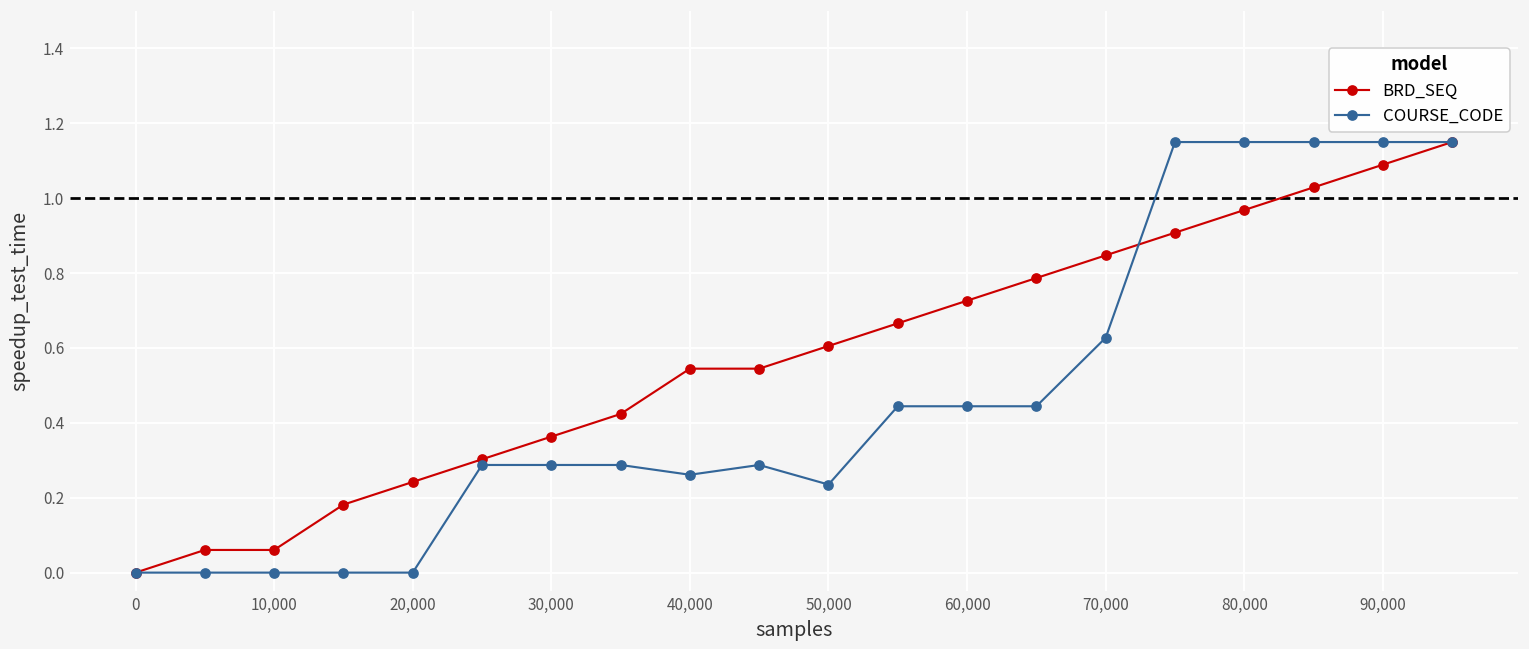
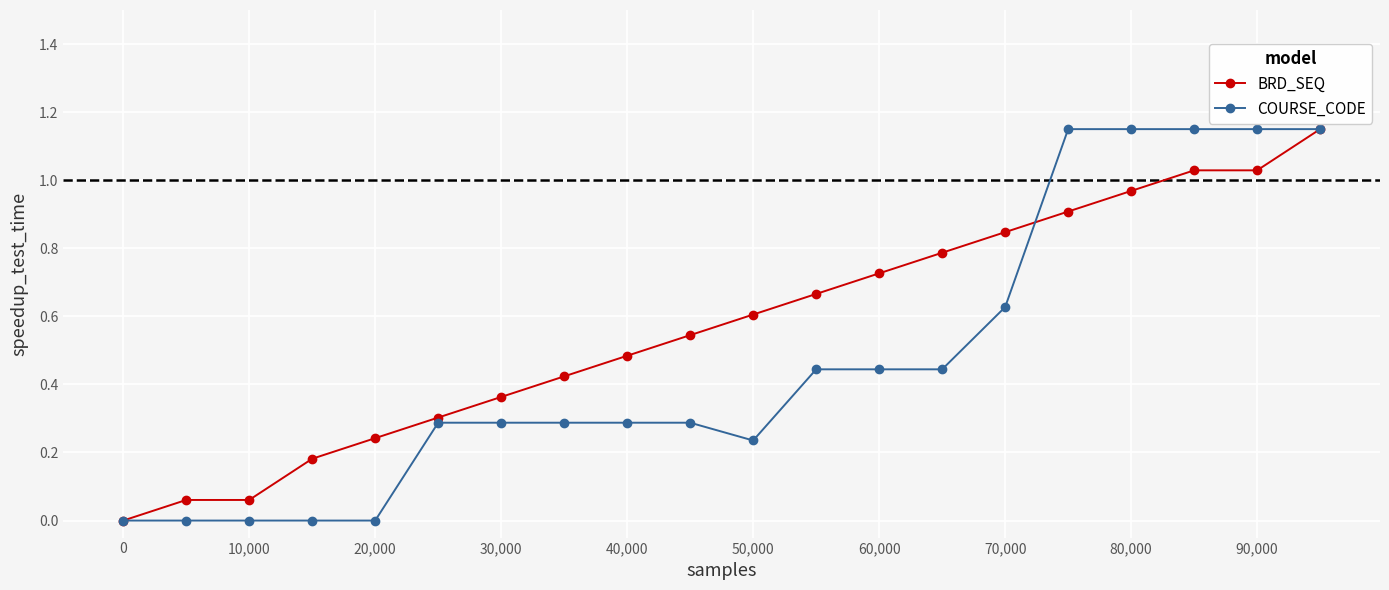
  {
    "BRD_SEQ": {
      "10,000": 0.06,
      "20,000": 0.24,
      "30,000": 0.36,
-     "40,000": 0.54,
+     "40,000": 0.48,
      "50,000": 0.61,
      "60,000": 0.73,
      "70,000": 0.85,
      "80,000": 0.97,
-     "90,000": 1.09
+     "90,000": 1.03
    },
    "COURSE_CODE": {
      "10,000": 0.00,
      "20,000": 0.00,
      "30,000": 0.29,
-     "40,000": 0.26,
+     "40,000": 0.29,
      "50,000": 0.24,
      "60,000": 0.44,
      "70,000": 0.63,
      "80,000": 1.15,
      "90,000": 1.15
    }
  }
